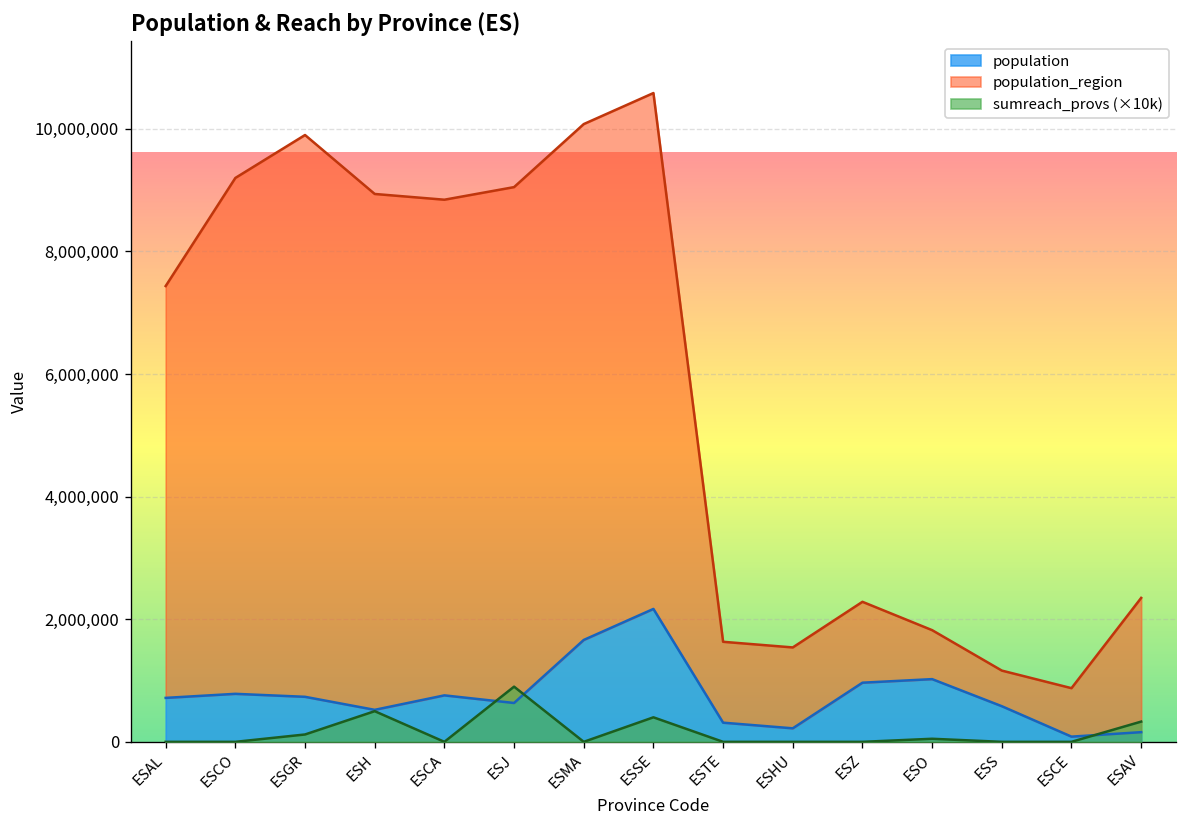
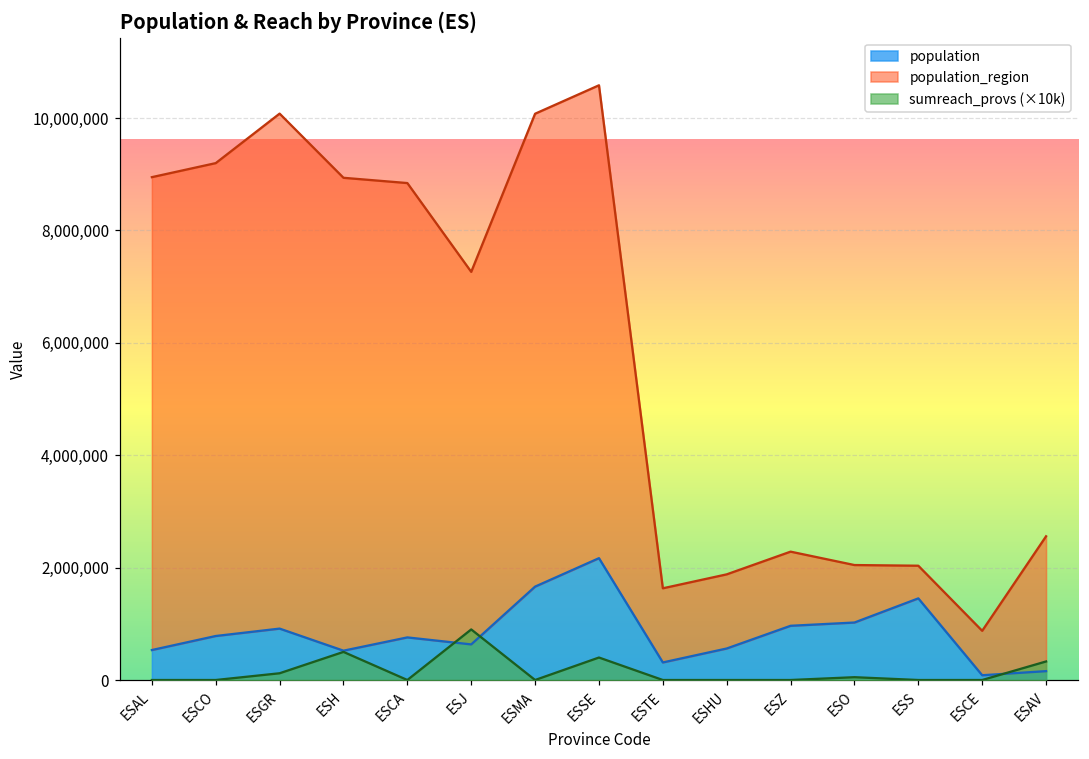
  {
    "population": {
-     "ESAL": "700,000",
+     "ESAL": "500,000",
      "ESCO": "800,000",
-     "ESGR": "700,000",
+     "ESGR": "900,000",
      "ESCA": "800,000",
      "ESJ": "600,000",
      "ESMA": "1,700,000",
      "ESSE": "2,200,000",
      "ESTE": "300,000",
-     "ESHU": "200,000",
+     "ESHU": "600,000",
      "ESZ": "1,000,000",
      "ESO": "1,000,000",
-     "ESS": "600,000",
+     "ESS": "1,500,000",
      "ESCE": "100,000",
      "ESAV": "200,000"
    },
    "population_region": {
-     "ESAL": "6,700,000",
+     "ESAL": "8,400,000",
      "ESCO": "8,400,000",
      "ESGR": "9,200,000",
      "ESH": "8,400,000",
      "ESCA": "8,100,000",
-     "ESJ": "8,400,000",
+     "ESJ": "6,600,000",
      "ESMA": "8,400,000",
      "ESSE": "8,400,000",
      "ESTE": "1,300,000",
      "ESHU": "1,300,000",
      "ESZ": "1,300,000",
-     "ESO": "800,000",
+     "ESO": "1,000,000",
      "ESS": "600,000",
      "ESCE": "800,000",
-     "ESAV": "2,200,000"
+     "ESAV": "2,400,000"
    },
    "sumreach_provs (×10k)": {
      "ESAL": "0",
      "ESCO": "0",
      "ESGR": "100,000",
      "ESCA": "0",
      "ESJ": "900,000",
      "ESMA": "0",
      "ESSE": "400,000",
      "ESTE": "0",
      "ESHU": "0",
      "ESZ": "0",
      "ESO": "100,000",
      "ESS": "0",
      "ESCE": "0",
      "ESAV": "300,000"
    }
  }
